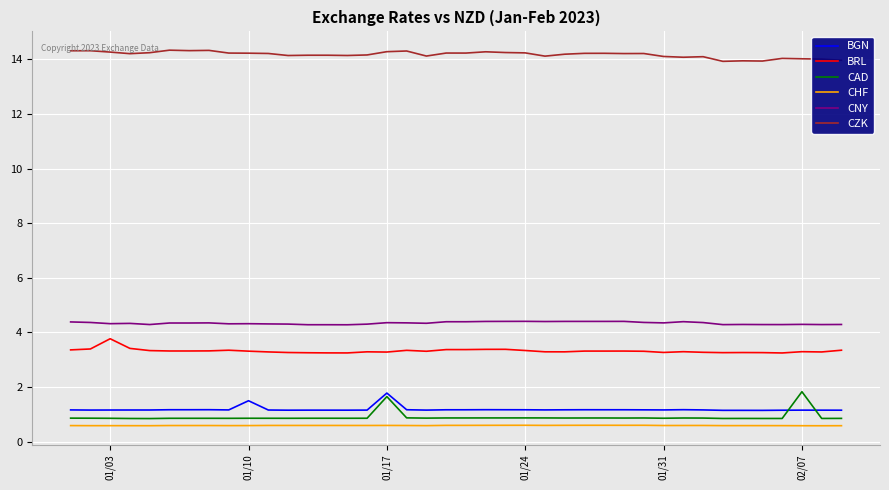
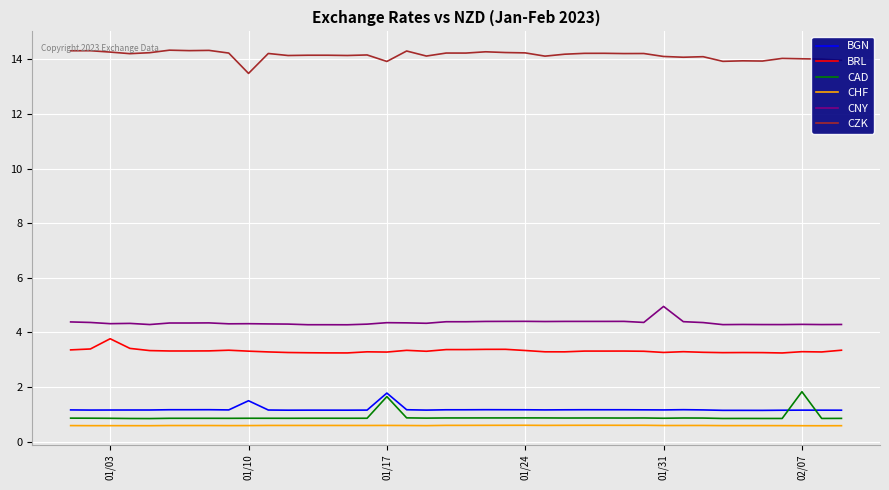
  {
    "BGN": {
      "01/03": 1.2,
      "01/10": 1.5,
      "01/17": 1.8,
      "01/24": 1.2,
      "01/31": 1.2,
      "02/07": 1.2
    },
    "BRL": {
      "01/03": 3.8,
      "01/10": 3.3,
      "01/17": 3.3,
      "01/24": 3.3,
      "01/31": 3.3,
      "02/07": 3.3
    },
    "CAD": {
      "01/03": 0.9,
      "01/10": 0.9,
      "01/17": 1.6,
      "01/24": 0.9,
      "01/31": 0.9,
      "02/07": 1.8
    },
    "CHF": {
      "01/03": 0.6,
      "01/10": 0.6,
      "01/17": 0.6,
      "01/24": 0.6,
      "01/31": 0.6,
      "02/07": 0.6
    },
    "CNY": {
      "01/03": 4.3,
      "01/10": 4.3,
      "01/17": 4.4,
      "01/24": 4.4,
-     "01/31": 4.3,
+     "01/31": 5.0,
      "02/07": 4.3
    },
    "CZK": {
-     "01/10": 14.2,
-     "01/17": 14.3,
+     "01/10": 13.5,
+     "01/17": 13.9,
      "01/24": 14.2,
      "01/31": 14.1,
      "02/07": 14.0
    }
  }
